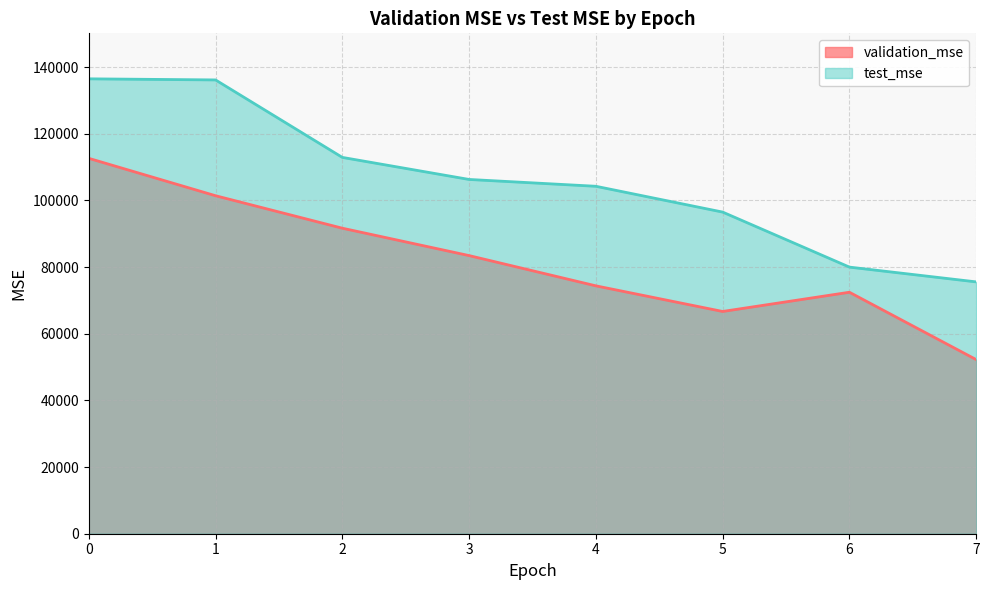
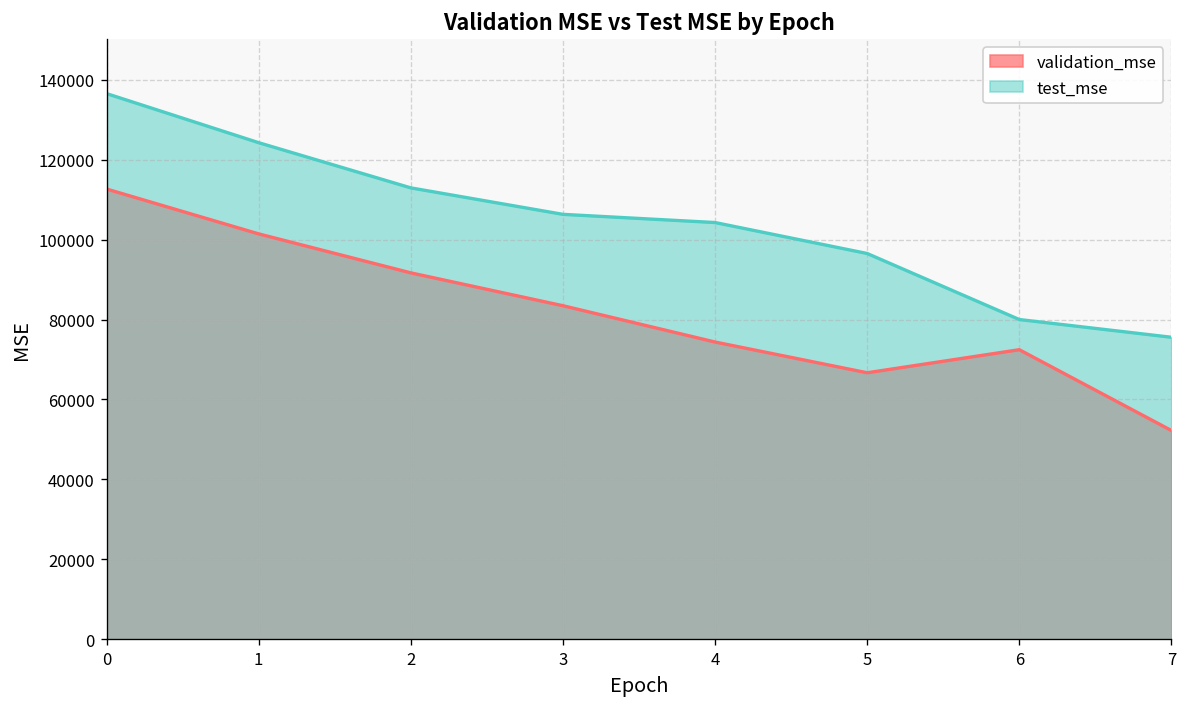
  {
    "validation_mse": {
      "0": 113000,
      "1": 101000,
      "2": 92000,
      "3": 83000,
      "4": 74000,
      "5": 67000,
      "6": 72000,
      "7": 52000
    },
    "test_mse": {
      "0": 136000,
-     "1": 136000,
+     "1": 124000,
      "2": 113000,
      "3": 106000,
      "4": 104000,
      "5": 97000,
      "6": 80000,
      "7": 76000
    }
  }
